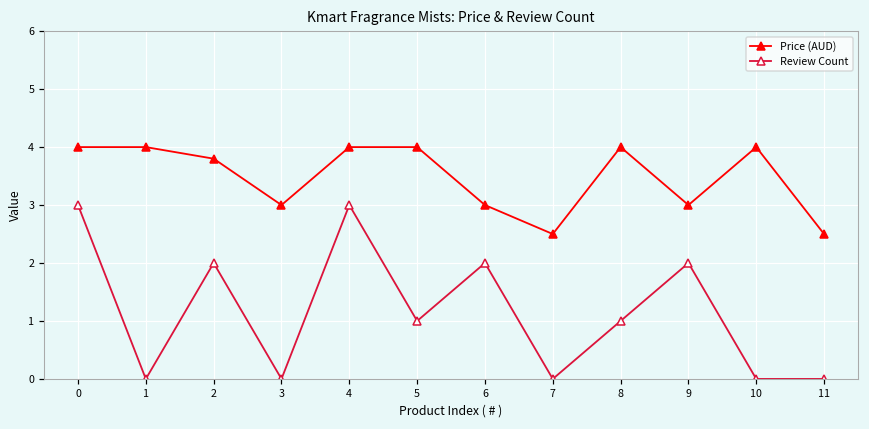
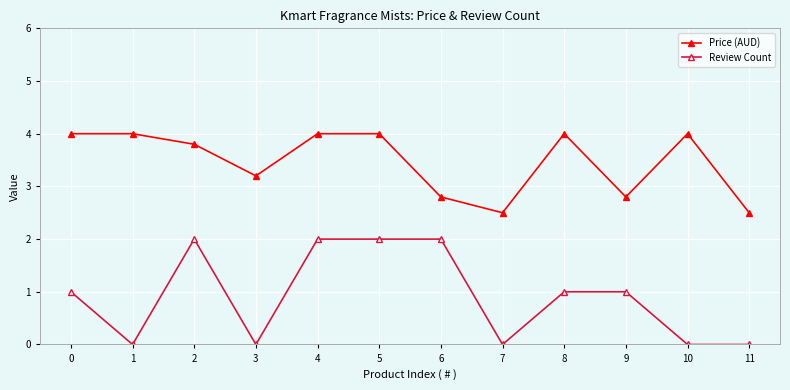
  {
    "Price (AUD)": {
      "0": 4.0,
      "1": 4.0,
      "2": 3.8,
-     "3": 3.0,
+     "3": 3.2,
      "4": 4.0,
      "5": 4.0,
-     "6": 3.0,
+     "6": 2.8,
      "7": 2.5,
      "8": 4.0,
-     "9": 3.0,
+     "9": 2.8,
      "10": 4.0,
      "11": 2.5
    },
    "Review Count": {
-     "0": 3,
+     "0": 1,
      "1": 0,
      "2": 2,
      "3": 0,
-     "4": 3,
-     "5": 1,
+     "4": 2,
+     "5": 2,
      "6": 2,
      "7": 0,
      "8": 1,
-     "9": 2,
+     "9": 1,
      "10": 0,
      "11": 0
    }
  }
